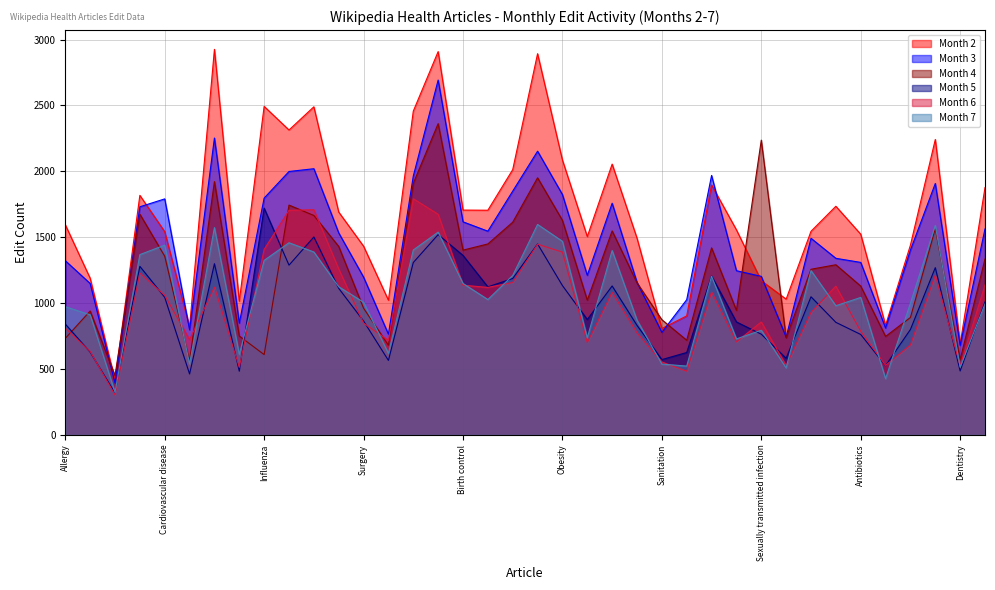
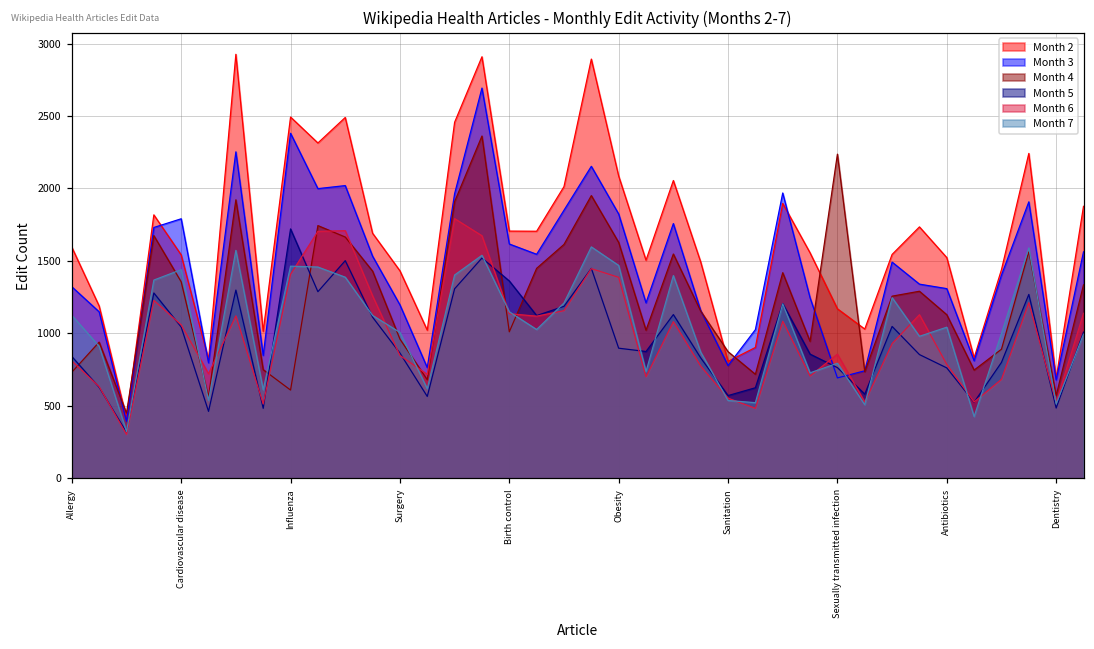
  {
    "Month 3": {
      "Allergy": 1320,
      "Cardiovascular disease": 1790,
-     "Influenza": 1800,
+     "Influenza": 2380,
      "Surgery": 1200,
      "Birth control": 1620,
      "Obesity": 1820,
      "Sanitation": 780,
-     "Sexually transmitted infection": 1200,
+     "Sexually transmitted infection": 690,
      "Antibiotics": 1310
    },
    "Month 4": {
      "Allergy": 730,
      "Cardiovascular disease": 1360,
      "Influenza": 610,
      "Surgery": 960,
-     "Birth control": 1400,
+     "Birth control": 1010,
      "Obesity": 1630,
      "Sanitation": 870,
      "Sexually transmitted infection": 2240,
      "Antibiotics": 1130,
      "Dentistry": 570
    },
    "Month 5": {
      "Allergy": 840,
      "Influenza": 1720,
      "Birth control": 1360,
-     "Obesity": 1130,
+     "Obesity": 900,
      "Sexually transmitted infection": 760,
      "Antibiotics": 760,
      "Dentistry": 490
    },
    "Month 7": {
-     "Allergy": 970,
+     "Allergy": 1130,
      "Cardiovascular disease": 1440,
-     "Influenza": 1320,
+     "Influenza": 1460,
      "Surgery": 1010,
      "Obesity": 1470,
      "Sexually transmitted infection": 790,
      "Antibiotics": 1040
    }
  }
